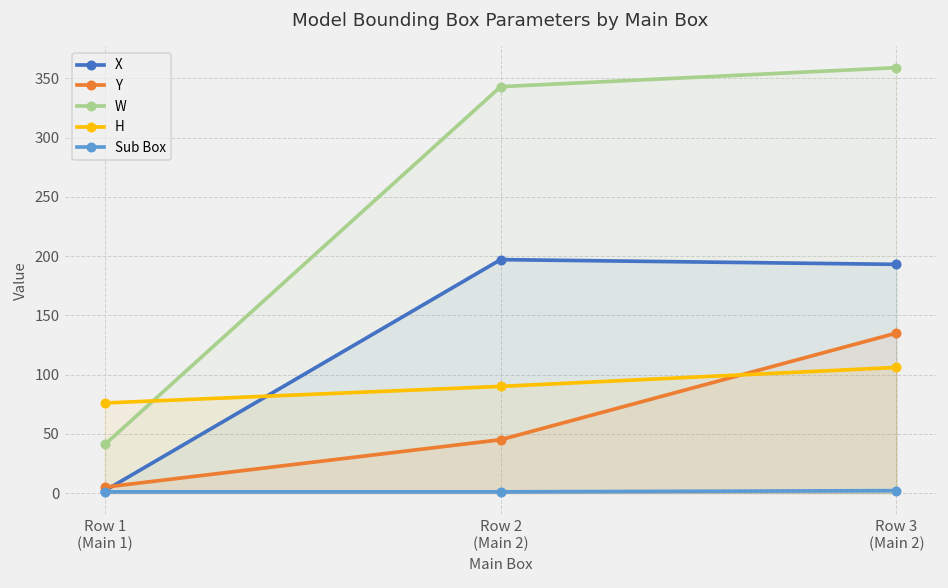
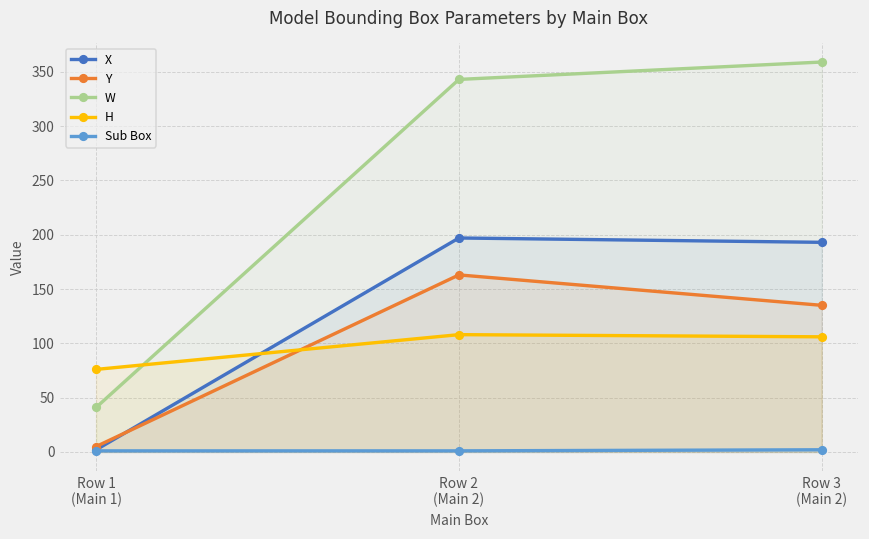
  {
    "Y": {
      "Row 1 (Main 1)": 10,
-     "Row 2 (Main 2)": 50,
+     "Row 2 (Main 2)": 160,
      "Row 3 (Main 2)": 140
    },
    "W": {
      "Row 1 (Main 1)": 40,
      "Row 2 (Main 2)": 340,
      "Row 3 (Main 2)": 360
    },
    "H": {
      "Row 1 (Main 1)": 80,
-     "Row 2 (Main 2)": 90,
+     "Row 2 (Main 2)": 110,
      "Row 3 (Main 2)": 110
    }
  }
